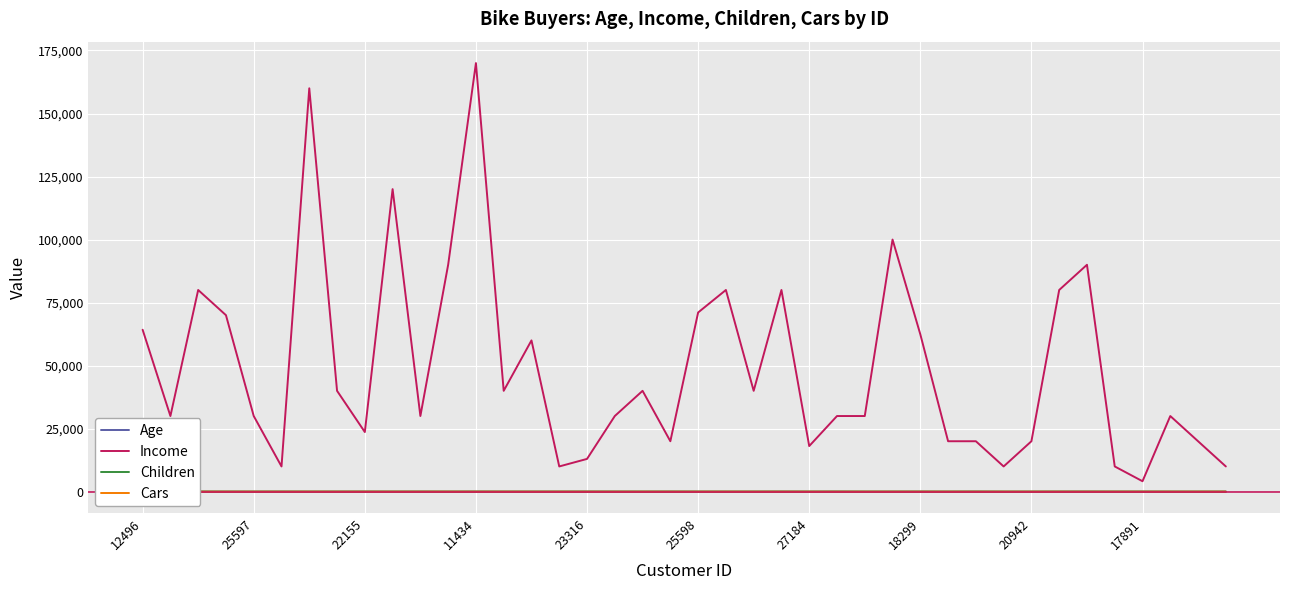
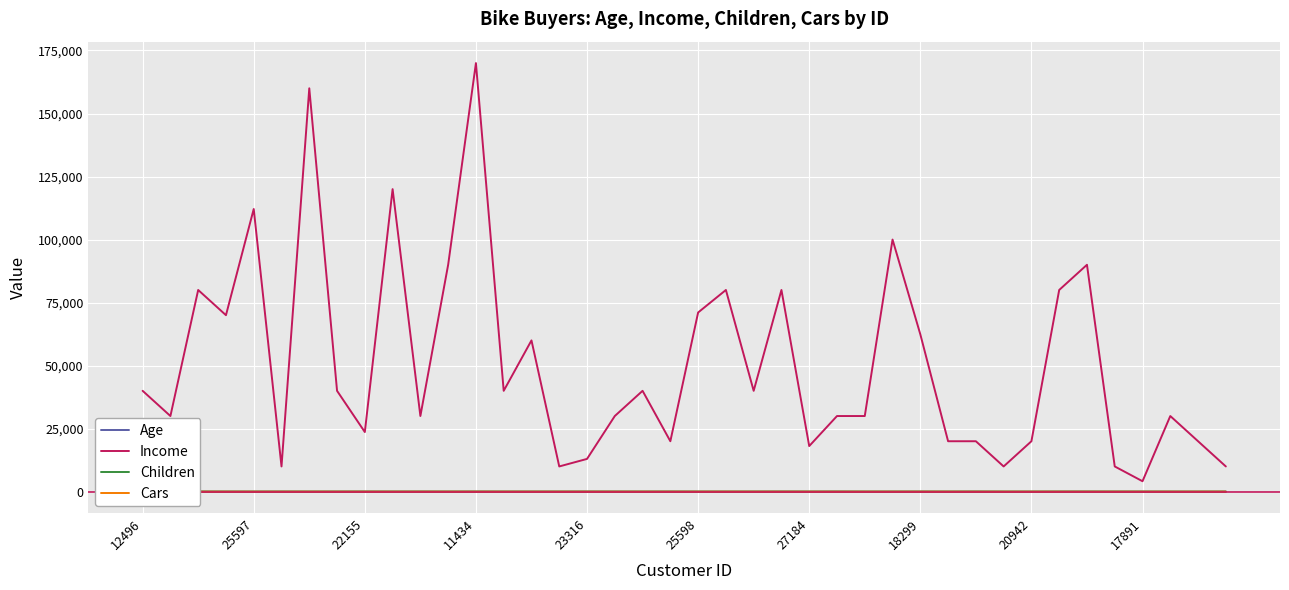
  {
    "Cars": {
      "25597": "0",
      "22155": "0",
      "11434": "0",
      "23316": "0",
      "25598": "0",
      "27184": "0",
      "18299": "0",
      "20942": "0",
      "17891": "0"
    },
    "Income": {
-     "12496": "64,000",
-     "25597": "30,000",
+     "12496": "40,000",
+     "25597": "112,000",
      "22155": "24,000",
      "11434": "170,000",
      "23316": "13,000",
      "25598": "71,000",
      "27184": "18,000",
      "18299": "62,000",
      "20942": "20,000",
      "17891": "4,000"
    }
  }
